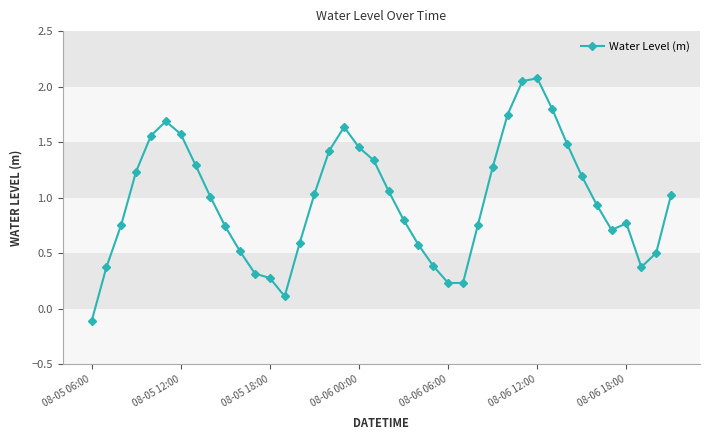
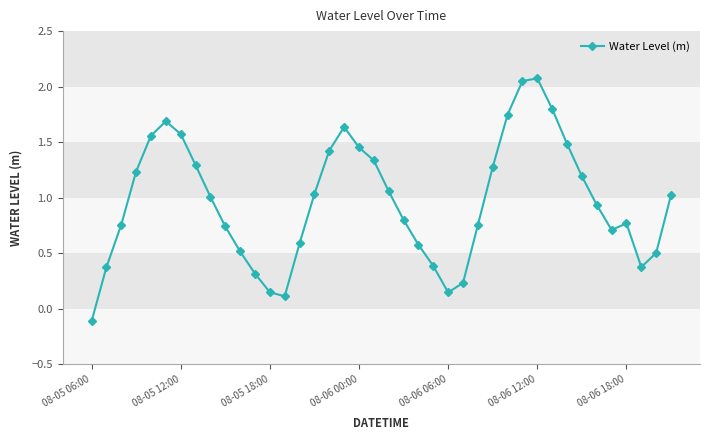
  {
    "08-05 06:00": -0.12,
    "08-05 12:00": 1.57,
-   "08-05 18:00": 0.28,
+   "08-05 18:00": 0.15,
    "08-06 00:00": 1.45,
-   "08-06 06:00": 0.23,
+   "08-06 06:00": 0.15,
    "08-06 12:00": 2.07,
    "08-06 18:00": 0.77
  }
